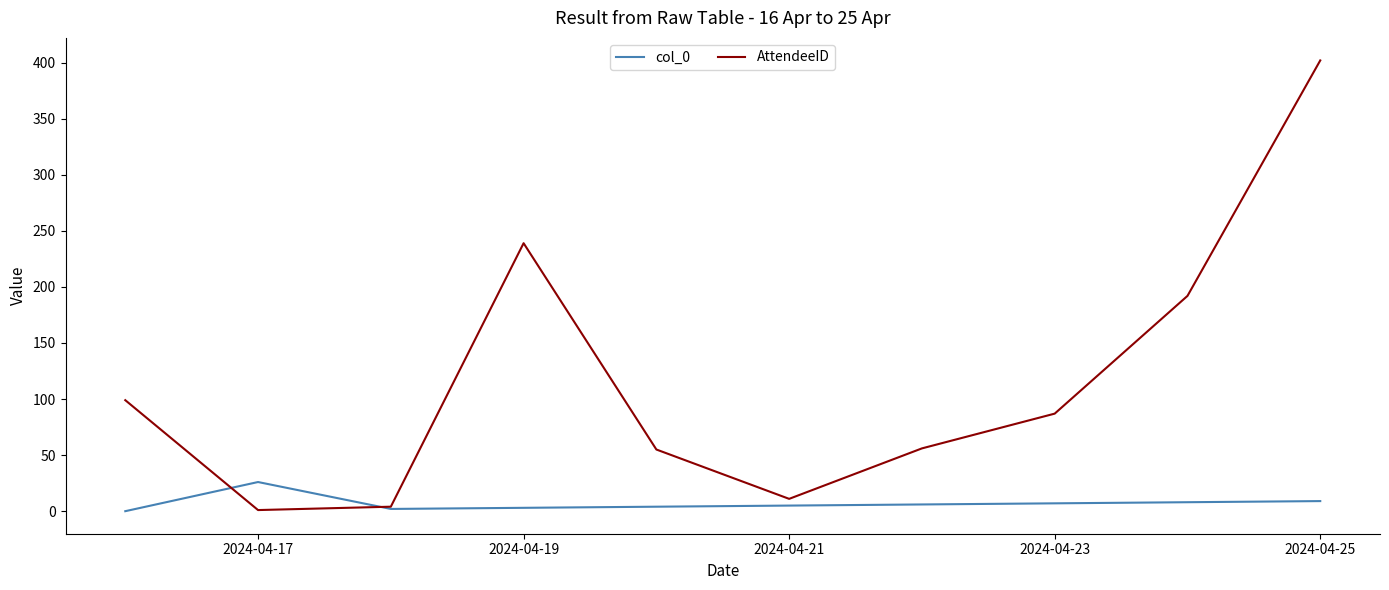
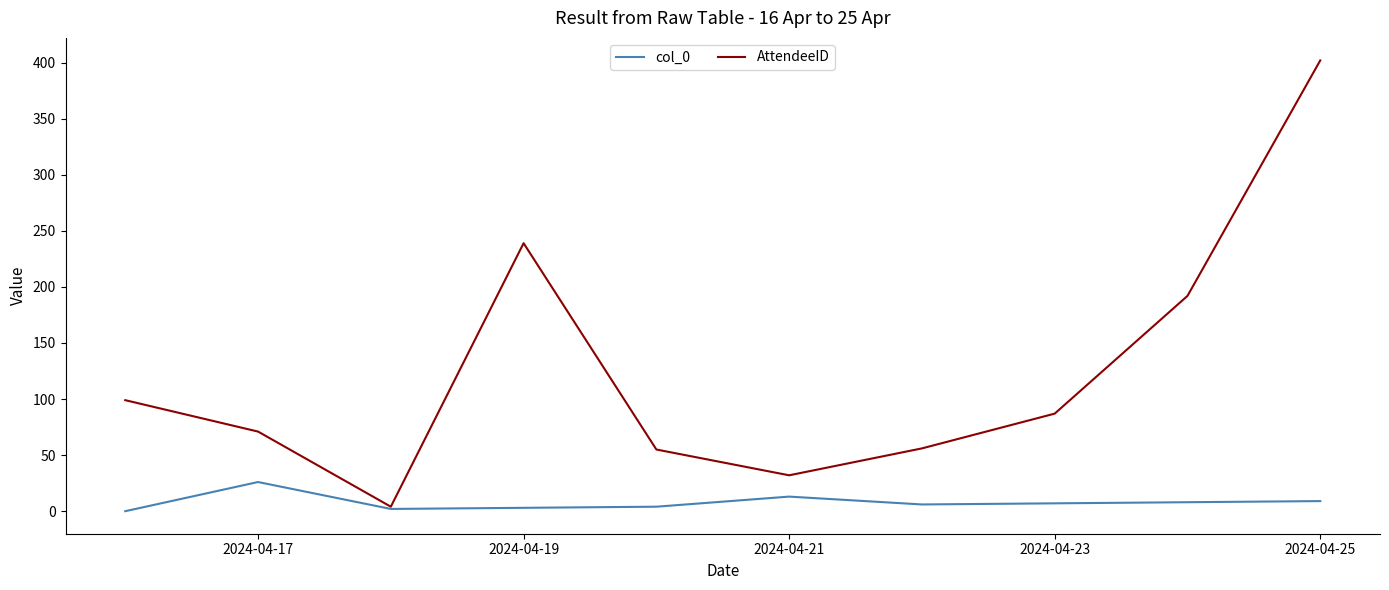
  {
    "col_0": {
      "2024-04-17": 26,
      "2024-04-19": 3,
-     "2024-04-21": 5,
+     "2024-04-21": 13,
      "2024-04-23": 7,
      "2024-04-25": 9
    },
    "AttendeeID": {
-     "2024-04-17": 1,
+     "2024-04-17": 71,
      "2024-04-19": 239,
-     "2024-04-21": 11,
+     "2024-04-21": 32,
      "2024-04-23": 87,
      "2024-04-25": 402
    }
  }
